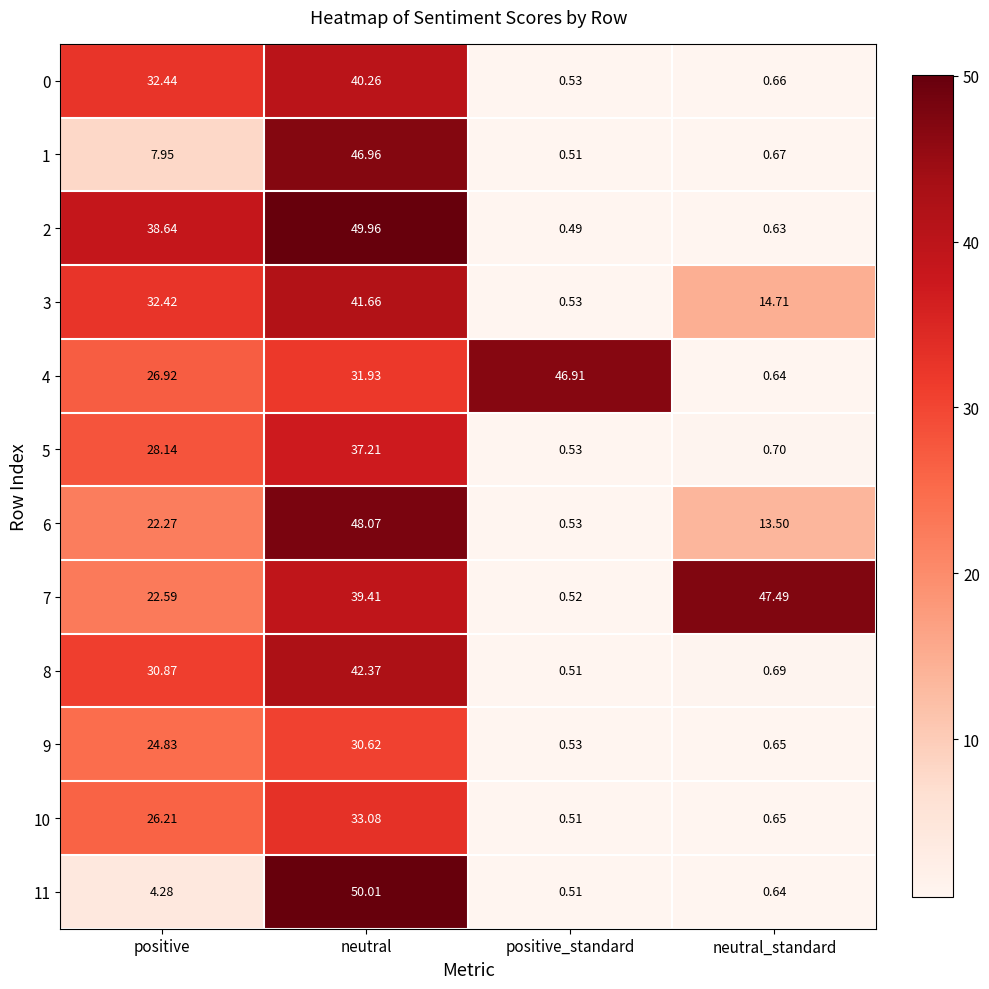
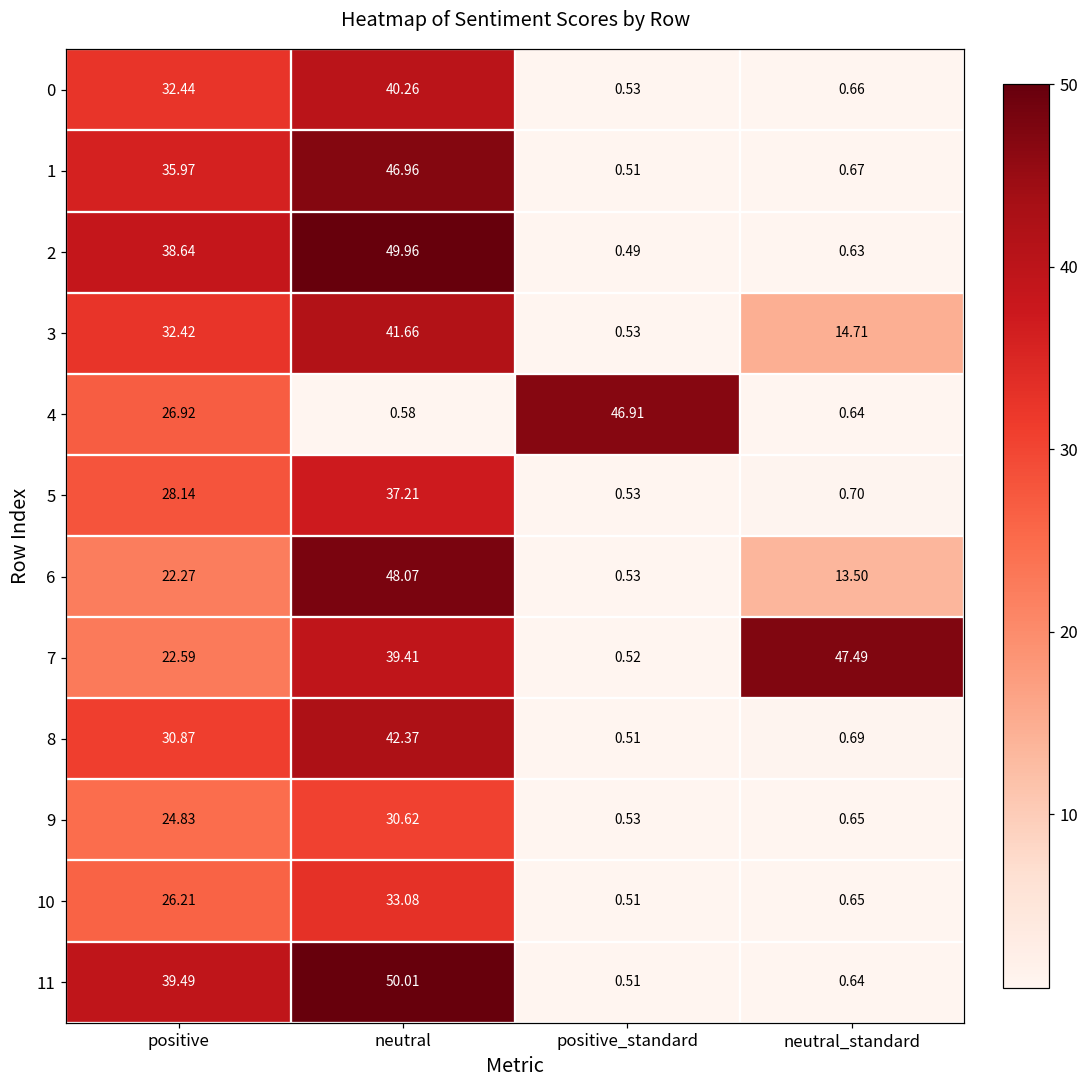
  {
    "0": {
      "positive": 32.44,
      "neutral": 40.26,
      "positive_standard": 0.53,
      "neutral_standard": 0.66
    },
    "1": {
-     "positive": 7.95,
+     "positive": 35.97,
      "neutral": 46.96,
      "positive_standard": 0.51,
      "neutral_standard": 0.67
    },
    "2": {
      "positive": 38.64,
      "neutral": 49.96,
      "positive_standard": 0.49,
      "neutral_standard": 0.63
    },
    "3": {
      "positive": 32.42,
      "neutral": 41.66,
      "positive_standard": 0.53,
      "neutral_standard": 14.71
    },
    "4": {
      "positive": 26.92,
-     "neutral": 31.93,
+     "neutral": 0.58,
      "positive_standard": 46.91,
      "neutral_standard": 0.64
    },
    "5": {
      "positive": 28.14,
      "neutral": 37.21,
      "positive_standard": 0.53,
      "neutral_standard": 0.70
    },
    "6": {
      "positive": 22.27,
      "neutral": 48.07,
      "positive_standard": 0.53,
      "neutral_standard": 13.50
    },
    "7": {
      "positive": 22.59,
      "neutral": 39.41,
      "positive_standard": 0.52,
      "neutral_standard": 47.49
    },
    "8": {
      "positive": 30.87,
      "neutral": 42.37,
      "positive_standard": 0.51,
      "neutral_standard": 0.69
    },
    "9": {
      "positive": 24.83,
      "neutral": 30.62,
      "positive_standard": 0.53,
      "neutral_standard": 0.65
    },
    "10": {
      "positive": 26.21,
      "neutral": 33.08,
      "positive_standard": 0.51,
      "neutral_standard": 0.65
    },
    "11": {
-     "positive": 4.28,
+     "positive": 39.49,
      "neutral": 50.01,
      "positive_standard": 0.51,
      "neutral_standard": 0.64
    }
  }
